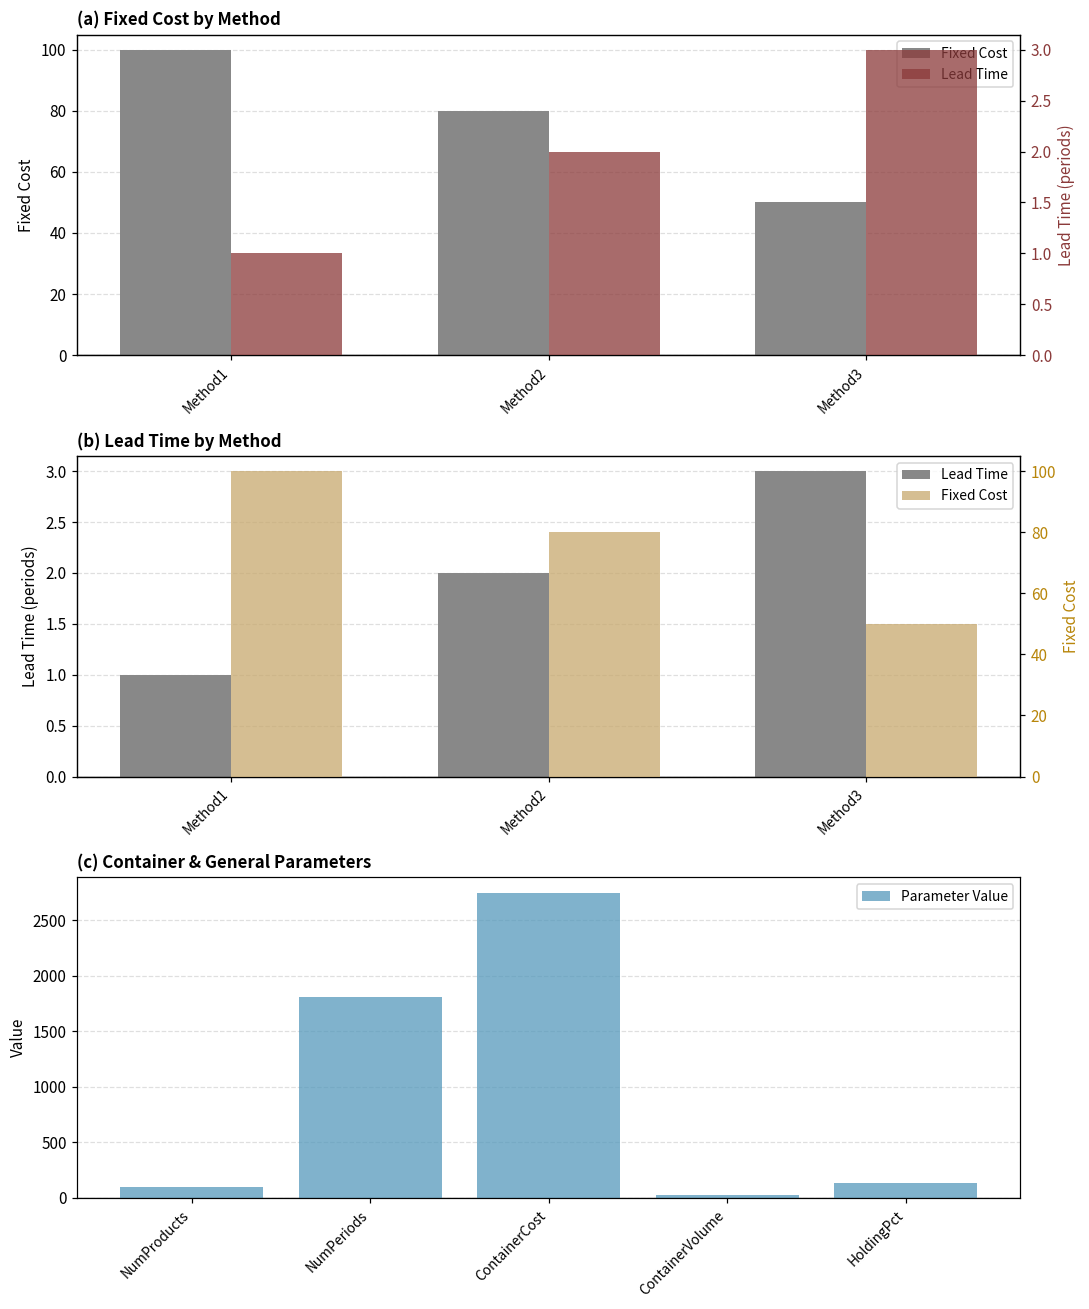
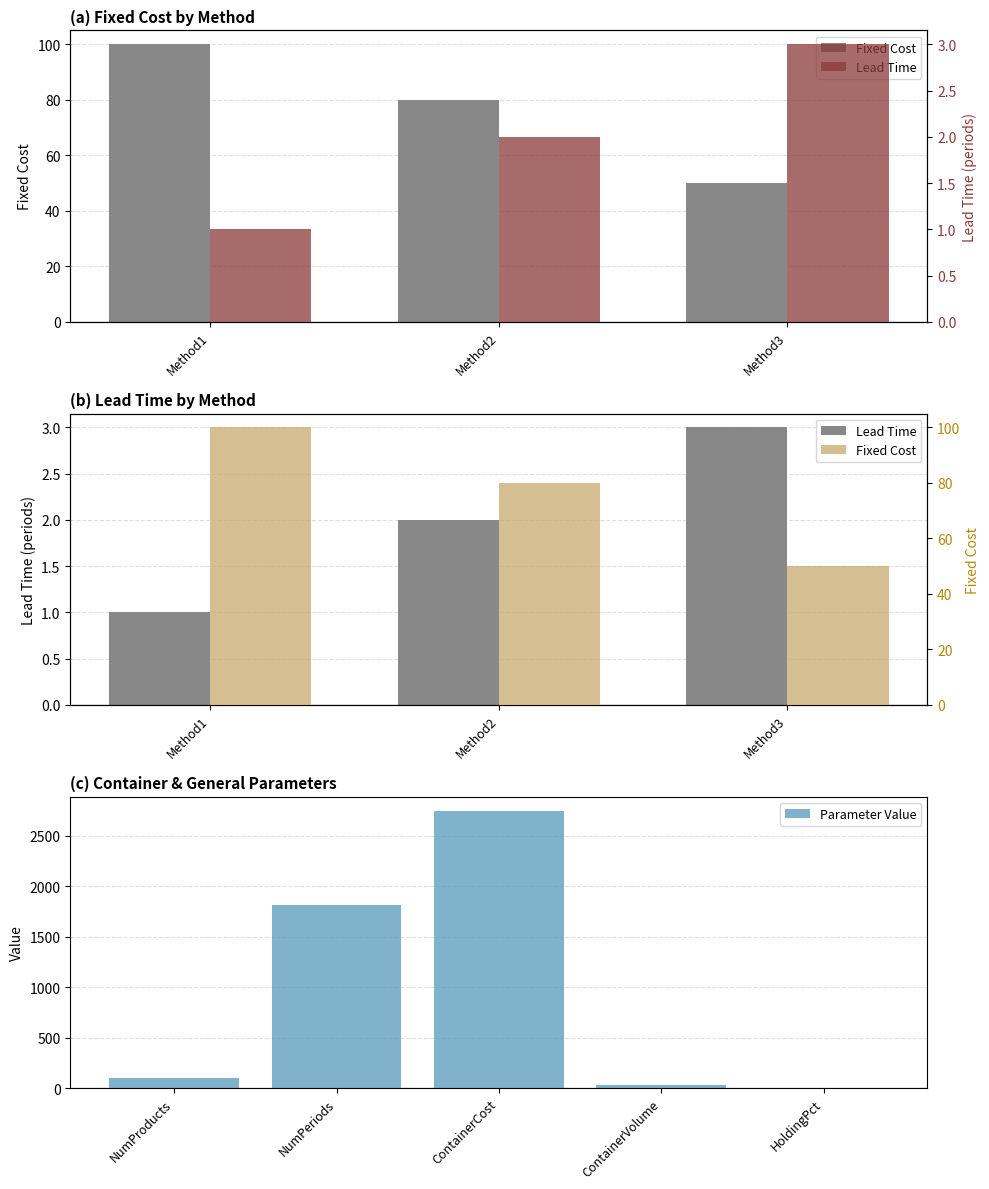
  {
    "(c) Container & General Parameters": {
      "NumProducts": 100,
      "NumPeriods": 1810,
      "ContainerCost": 2750,
      "ContainerVolume": 30,
-     "HoldingPct": 140
+     "HoldingPct": 0
    }
  }
